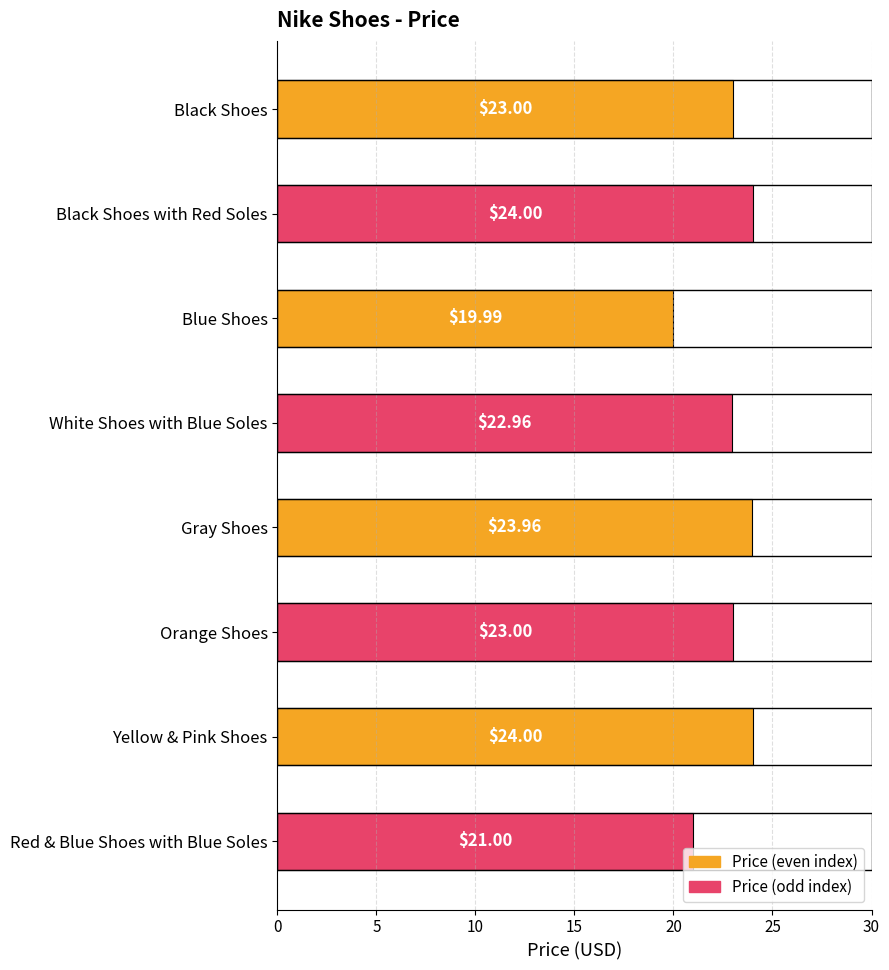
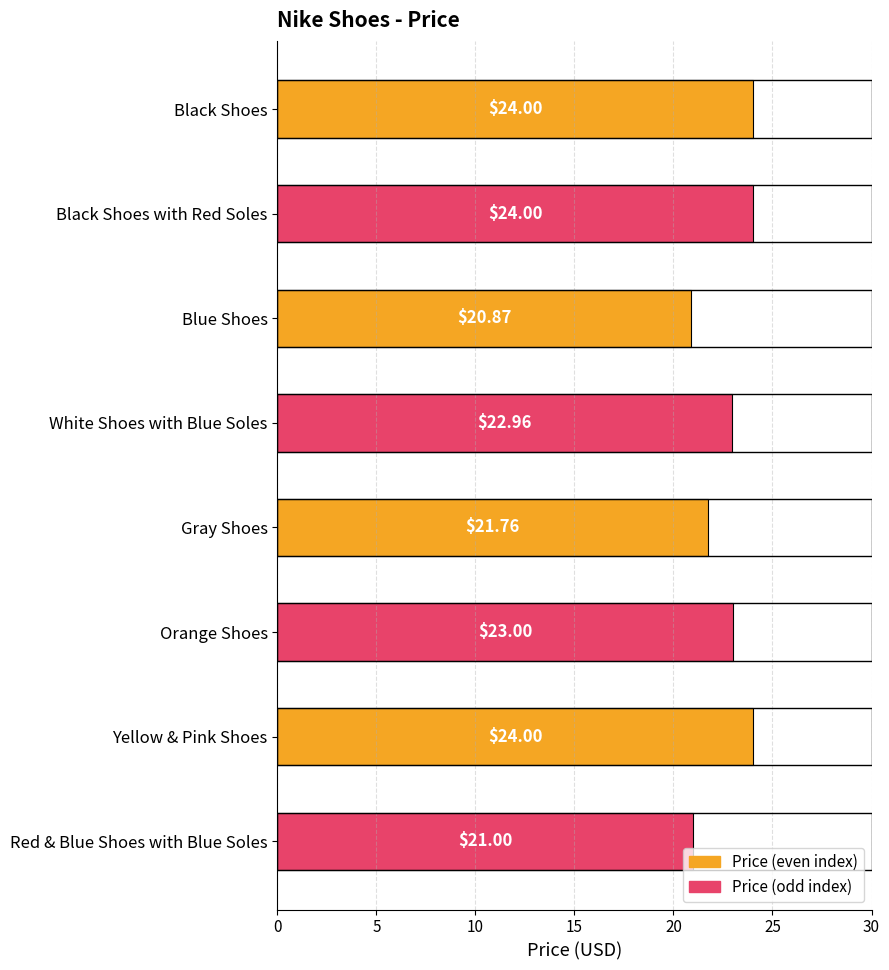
  {
-   "Black Shoes": "$23.00",
+   "Black Shoes": "$24.00",
    "Black Shoes with Red Soles": "$24.00",
-   "Blue Shoes": "$19.99",
+   "Blue Shoes": "$20.87",
    "White Shoes with Blue Soles": "$22.96",
-   "Gray Shoes": "$23.96",
+   "Gray Shoes": "$21.76",
    "Orange Shoes": "$23.00",
    "Yellow & Pink Shoes": "$24.00",
    "Red & Blue Shoes with Blue Soles": "$21.00"
  }
